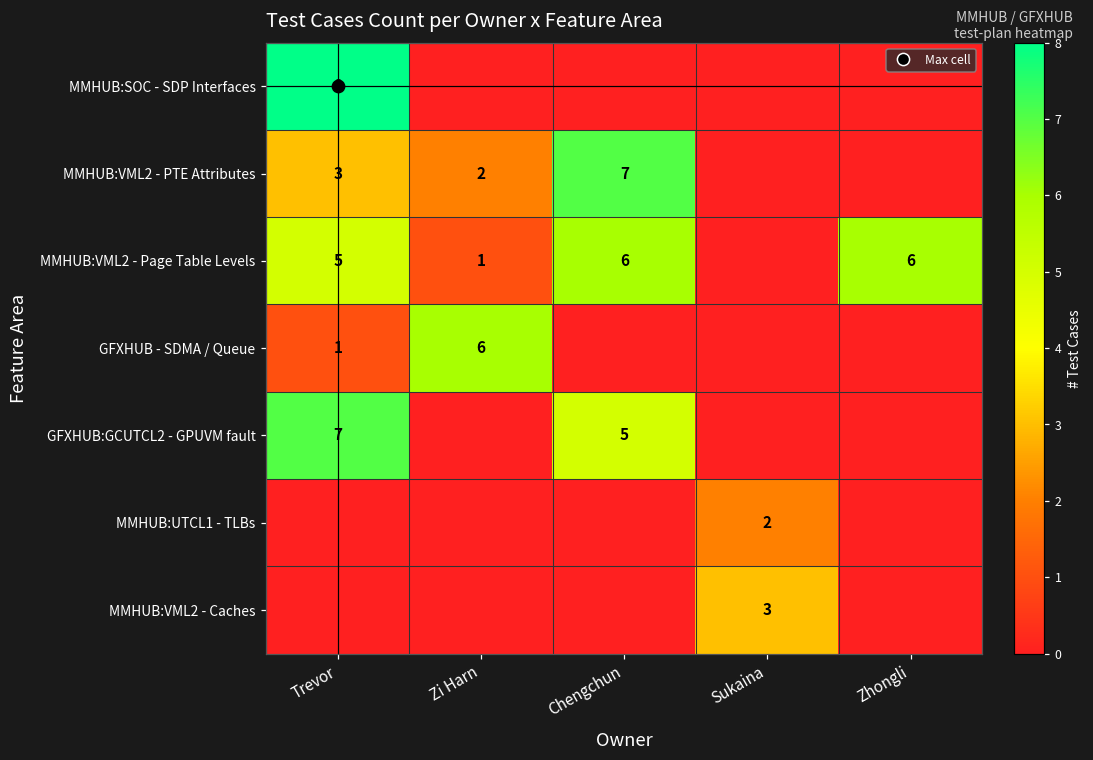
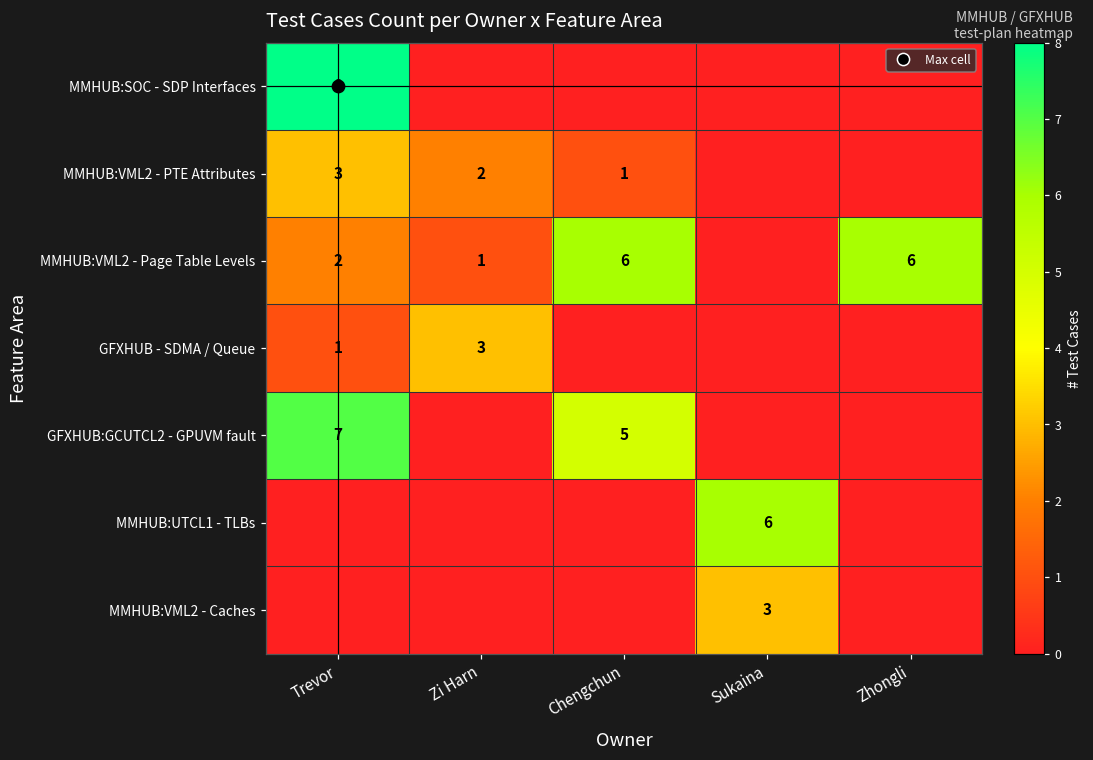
  {
    "MMHUB:VML2 - PTE Attributes": {
      "Trevor": 3,
      "Zi Harn": 2,
-     "Chengchun": 7
+     "Chengchun": 1
    },
    "MMHUB:VML2 - Page Table Levels": {
-     "Trevor": 5,
+     "Trevor": 2,
      "Zi Harn": 1,
      "Chengchun": 6,
      "Zhongli": 6
    },
    "GFXHUB - SDMA / Queue": {
      "Trevor": 1,
-     "Zi Harn": 6
+     "Zi Harn": 3
    },
    "GFXHUB:GCUTCL2 - GPUVM fault": {
      "Trevor": 7,
      "Chengchun": 5
    },
    "MMHUB:UTCL1 - TLBs": {
-     "Sukaina": 2
+     "Sukaina": 6
    },
    "MMHUB:VML2 - Caches": {
      "Sukaina": 3
    }
  }
